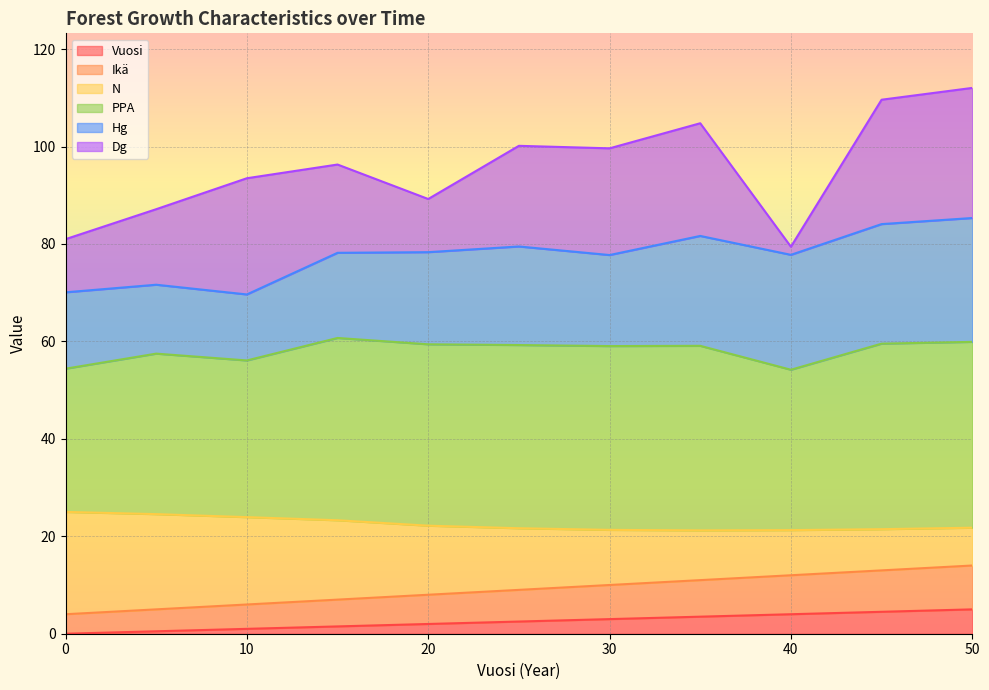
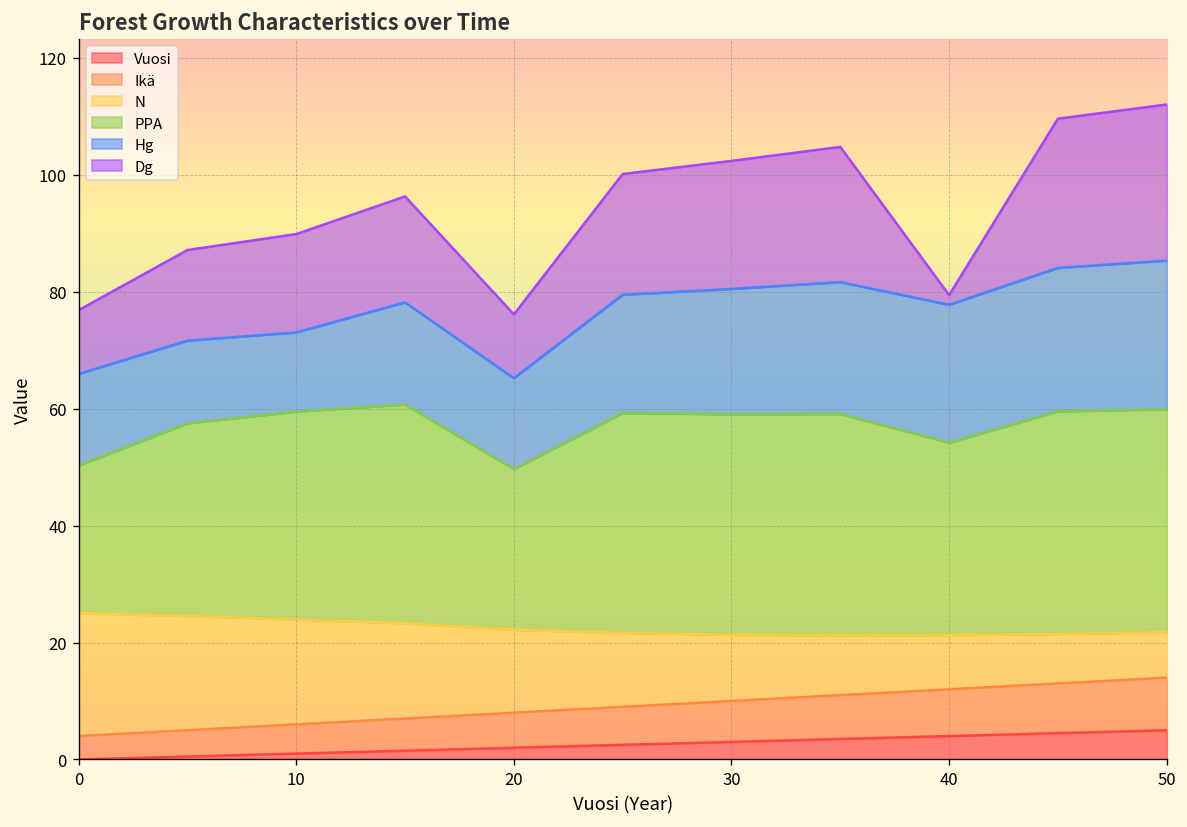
  {
    "PPA": {
-     "0": 29,
-     "10": 32,
-     "20": 37,
+     "0": 25,
+     "10": 36,
+     "20": 27,
      "30": 38,
      "40": 33,
      "50": 38
    },
    "Hg": {
      "0": 16,
      "10": 14,
-     "20": 19,
-     "30": 19,
+     "20": 16,
+     "30": 21,
      "40": 24,
      "50": 25
    },
    "Dg": {
      "0": 11,
-     "10": 24,
+     "10": 17,
      "20": 11,
      "30": 22,
      "40": 2,
      "50": 27
    }
  }
